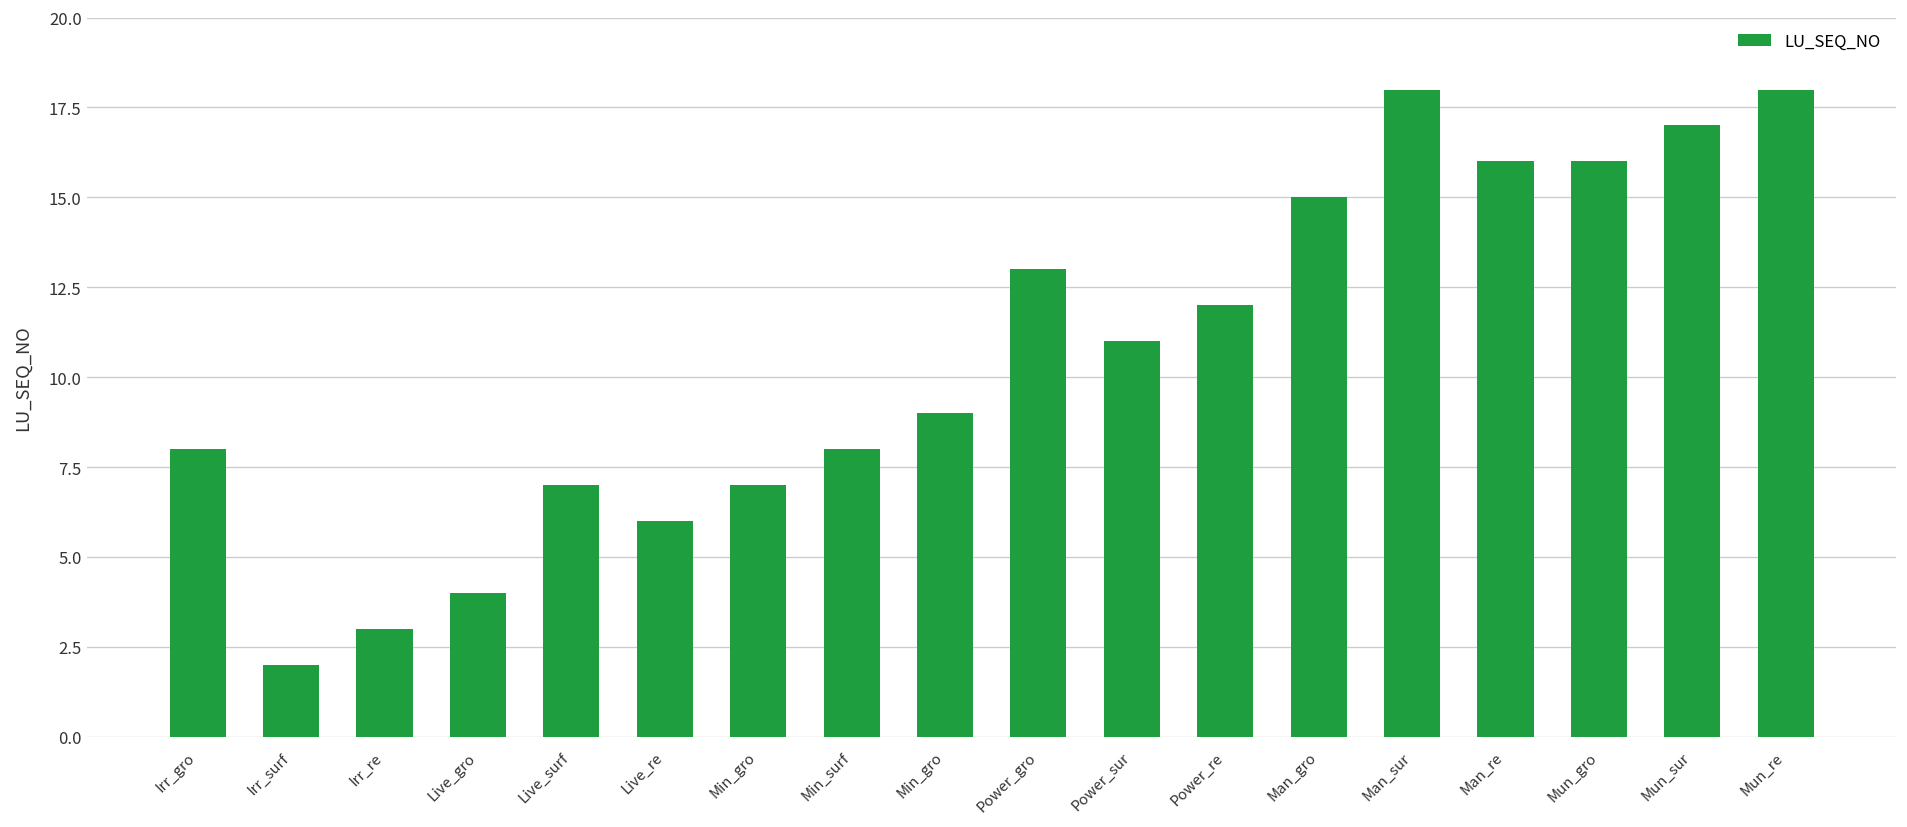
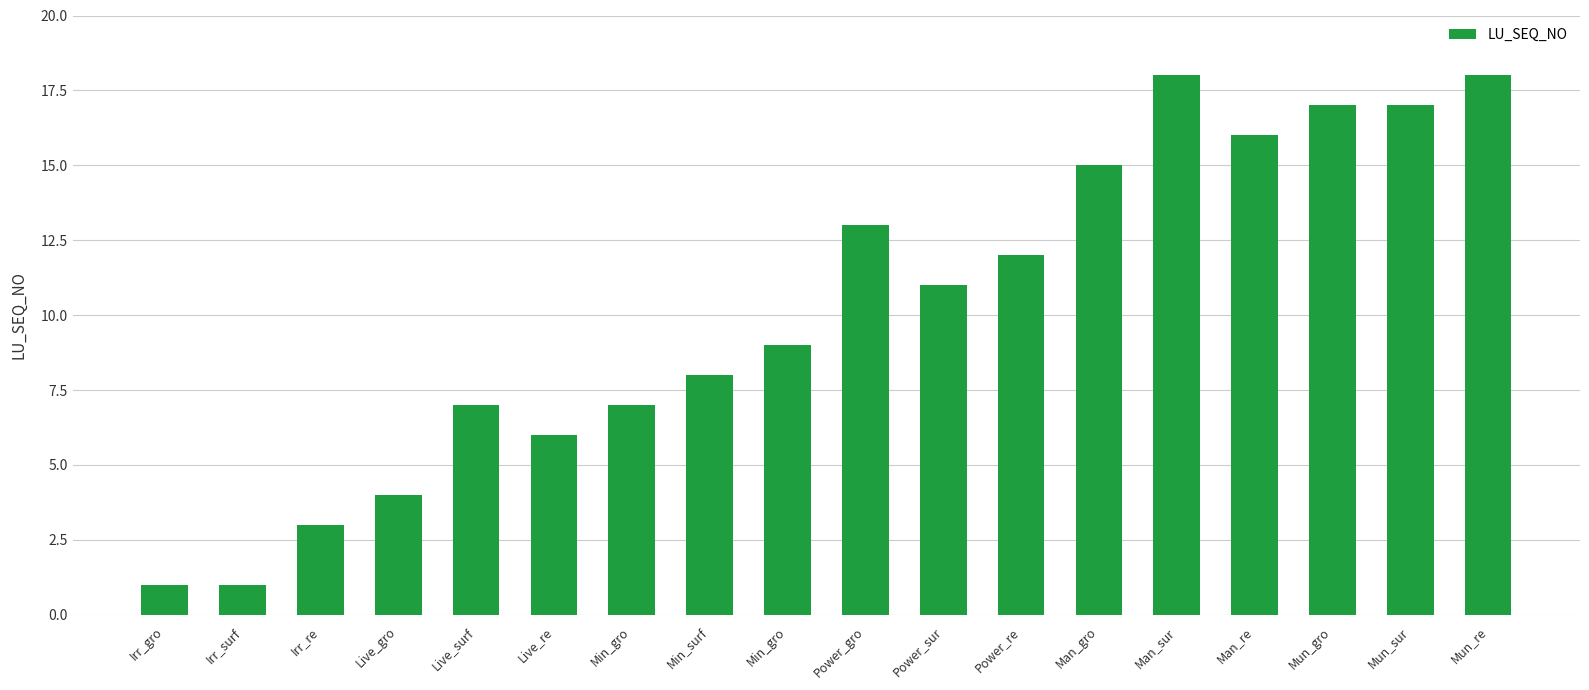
  {
-   "Irr_gro": 8,
-   "Irr_surf": 2,
+   "Irr_gro": 1,
+   "Irr_surf": 1,
    "Irr_re": 3,
    "Live_gro": 4,
    "Live_surf": 7,
    "Live_re": 6,
    "Min_surf": 8,
    "Power_gro": 13,
    "Power_sur": 11,
    "Power_re": 12,
    "Man_gro": 15,
    "Man_sur": 18,
    "Man_re": 16,
-   "Mun_gro": 16,
+   "Mun_gro": 17,
    "Mun_sur": 17,
    "Mun_re": 18
  }
